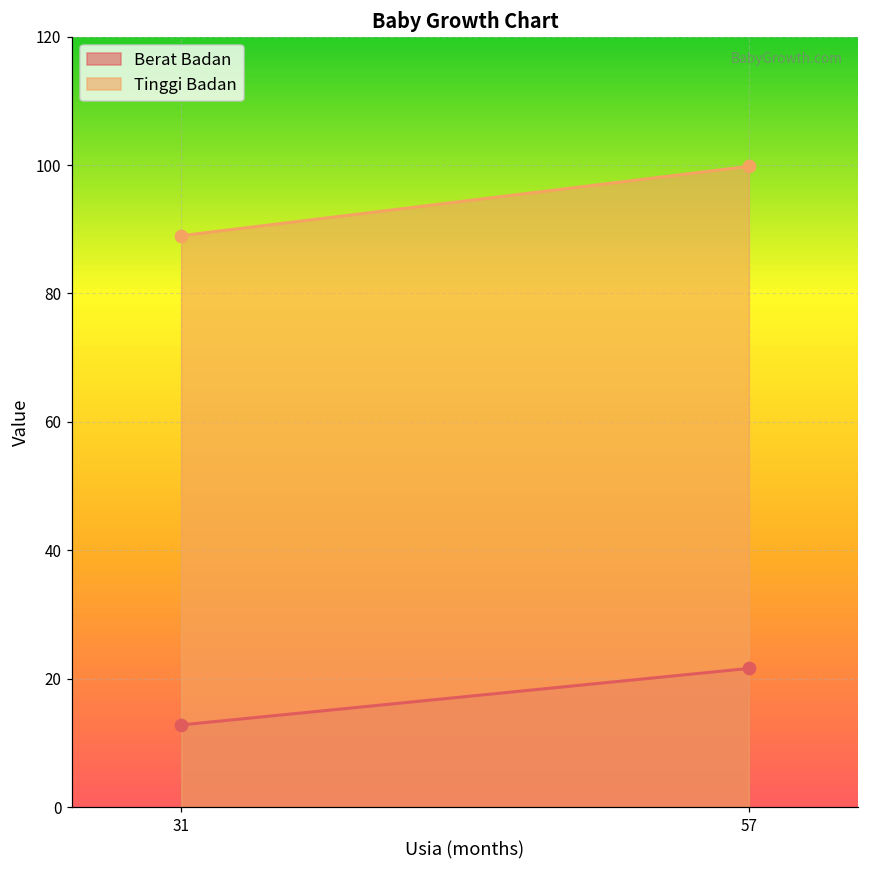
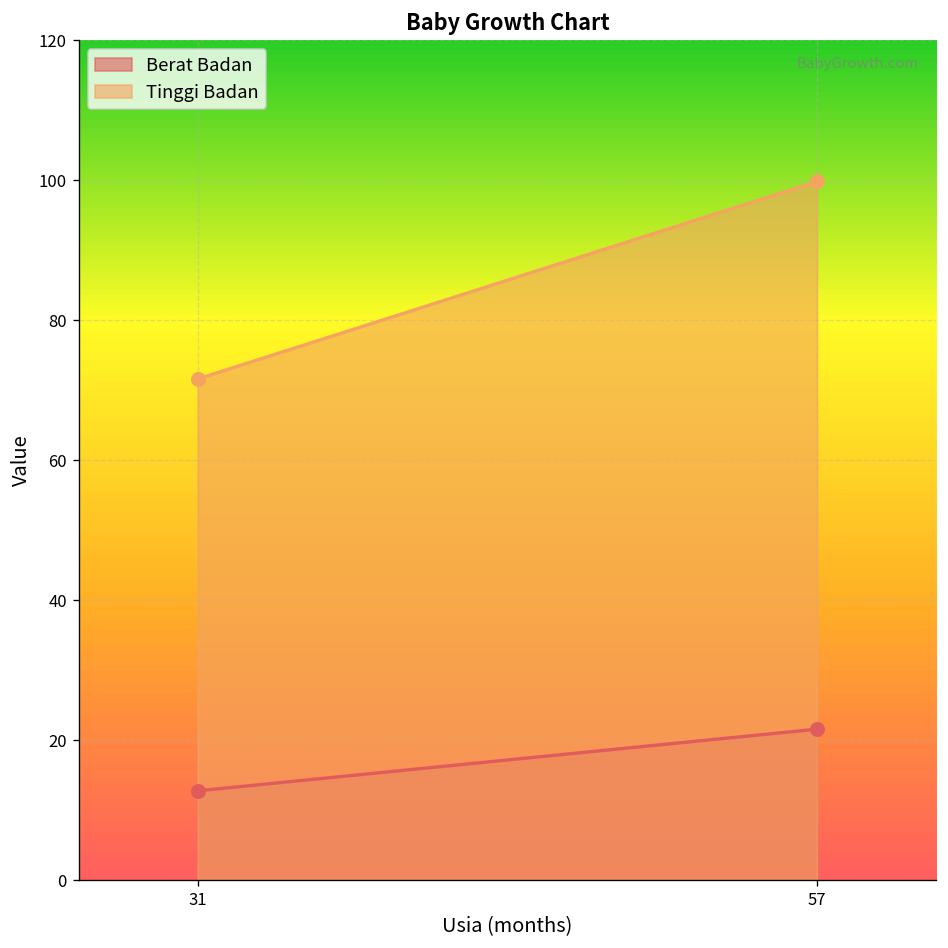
  {
    "Berat Badan": {
      "31": 13,
      "57": 22
    },
    "Tinggi Badan": {
-     "31": 89,
+     "31": 72,
      "57": 100
    }
  }
